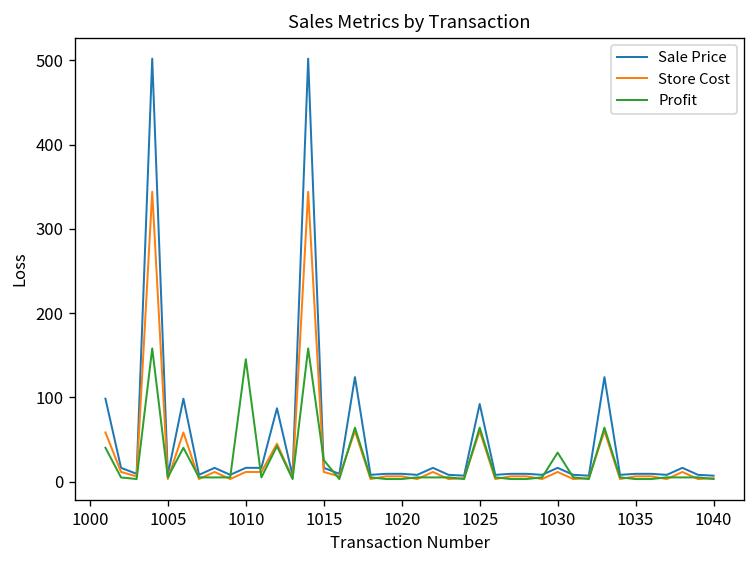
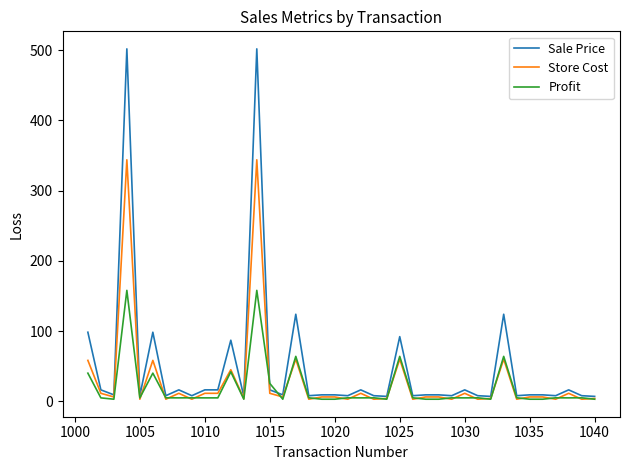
  {
    "Sale Price": {
      "1010": 20,
      "1015": 20,
      "1025": 90,
      "1030": 20
    },
    "Store Cost": {
      "1010": 10,
      "1015": 10,
      "1025": 60,
      "1030": 10
    },
    "Profit": {
-     "1010": 150,
+     "1010": 0,
      "1015": 30,
      "1025": 60,
-     "1030": 30
+     "1030": 0
    }
  }
